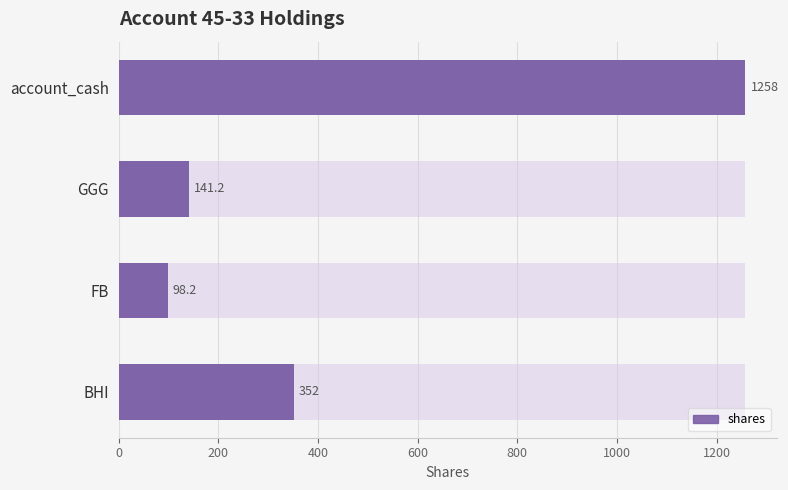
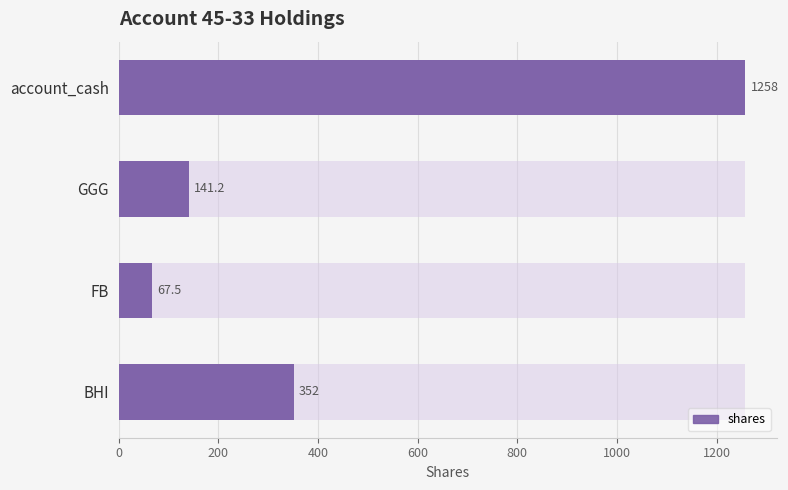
  {
    "shares": {
      "account_cash": 1258,
-     "FB": 98.2
+     "FB": 67.5
    }
  }
